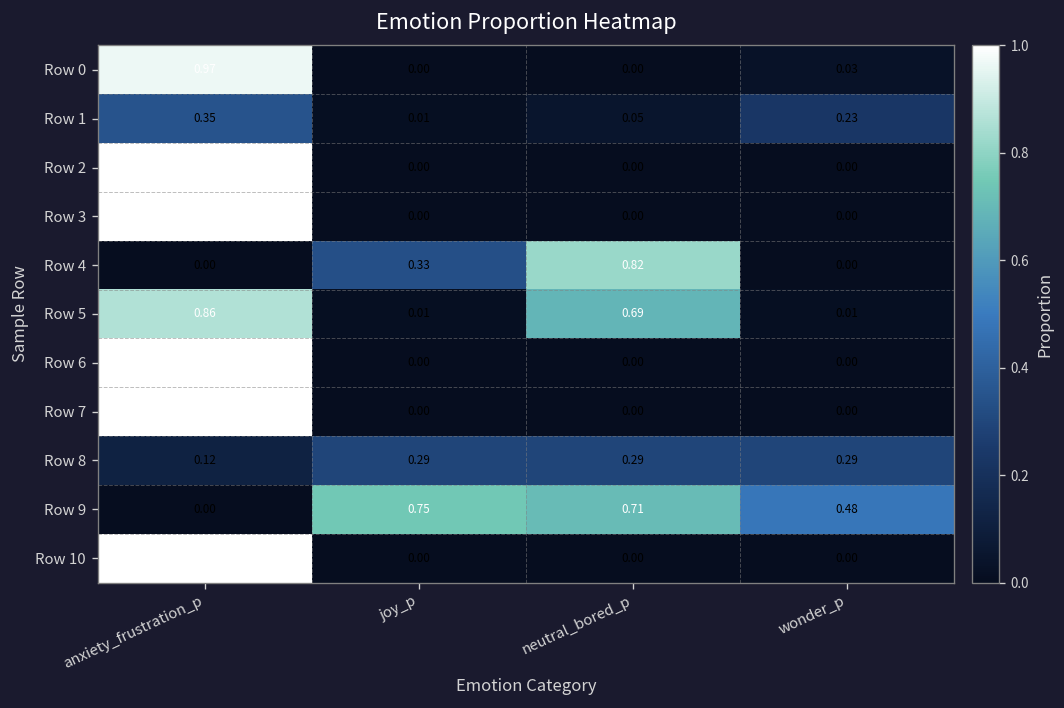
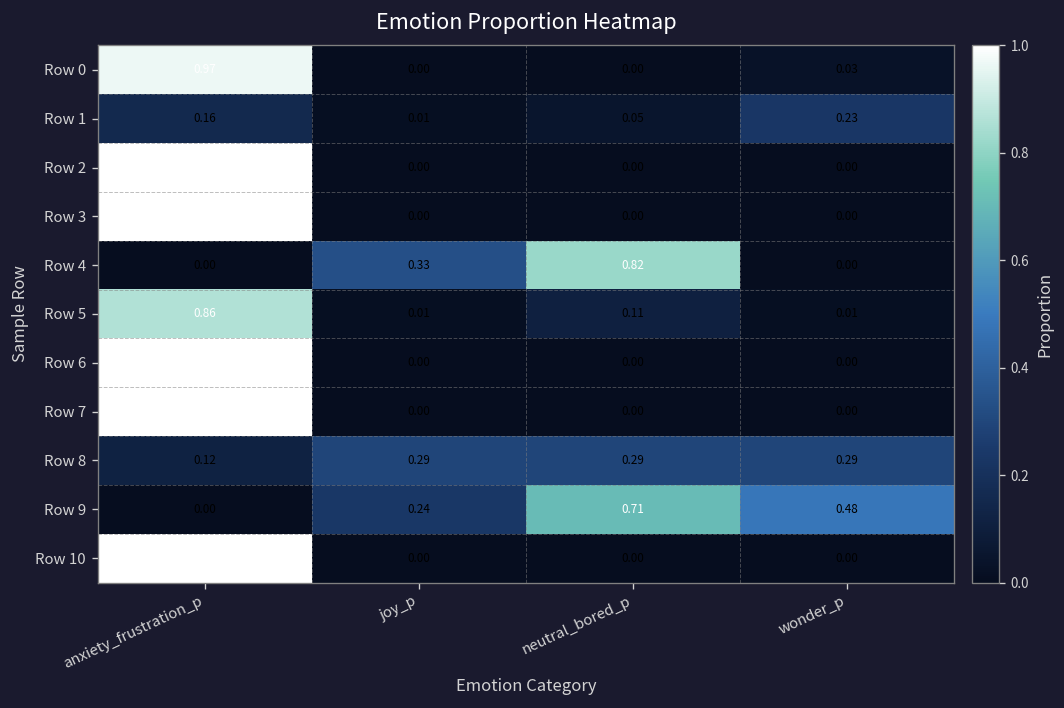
  {
    "Row 1": {
-     "anxiety_frustration_p": 0.35,
+     "anxiety_frustration_p": 0.16,
      "wonder_p": 0.23
    },
    "Row 4": {
      "joy_p": 0.33,
      "neutral_bored_p": 0.82
    },
    "Row 5": {
      "anxiety_frustration_p": 0.86,
-     "neutral_bored_p": 0.69
+     "neutral_bored_p": 0.11
    },
    "Row 8": {
      "anxiety_frustration_p": 0.12,
      "joy_p": 0.29,
      "neutral_bored_p": 0.29,
      "wonder_p": 0.29
    },
    "Row 9": {
-     "joy_p": 0.75,
+     "joy_p": 0.24,
      "neutral_bored_p": 0.71,
      "wonder_p": 0.48
    }
  }
